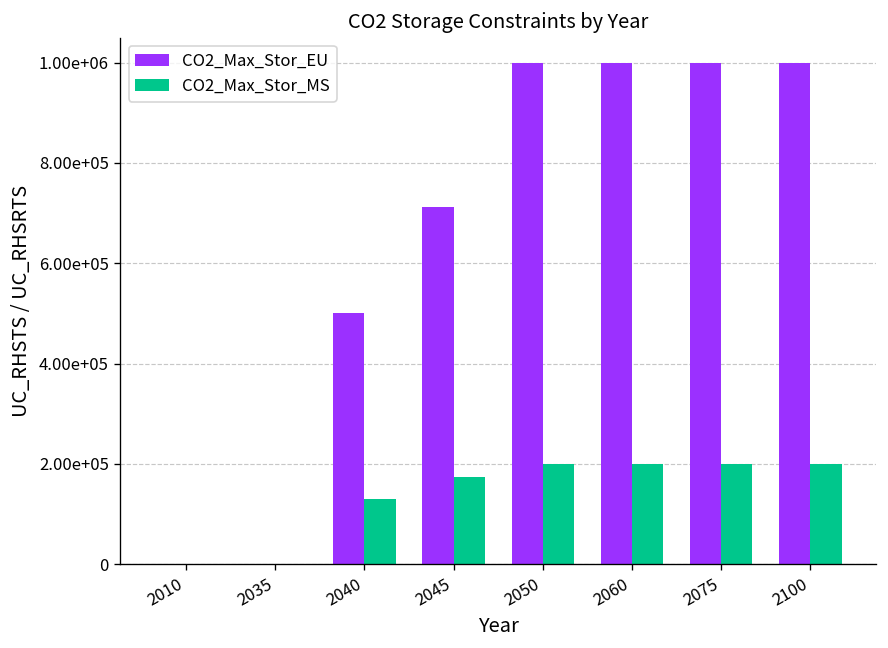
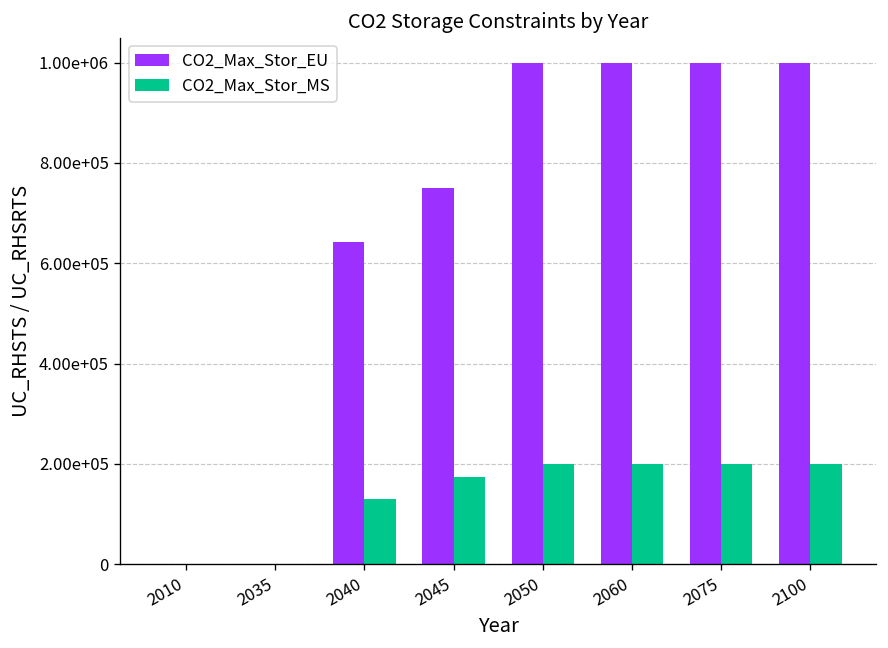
  {
    "CO2_Max_Stor_EU": {
      "2010": 0,
      "2035": 0,
-     "2040": 500000,
-     "2045": 710000,
+     "2040": 640000,
+     "2045": 750000,
      "2050": 1000000,
      "2060": 1000000,
      "2075": 1000000,
      "2100": 1000000
    },
    "CO2_Max_Stor_MS": {
      "2010": 0,
      "2035": 0,
      "2040": 130000,
      "2045": 170000,
      "2050": 200000,
      "2060": 200000,
      "2075": 200000,
      "2100": 200000
    }
  }
